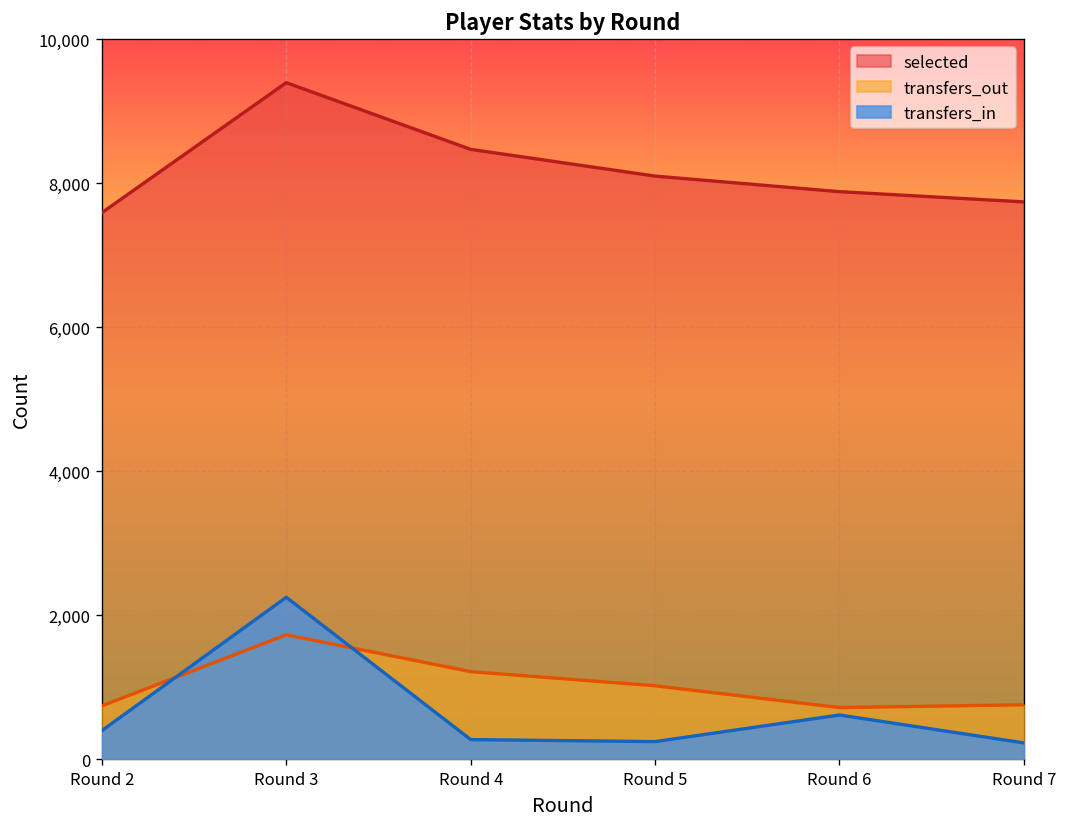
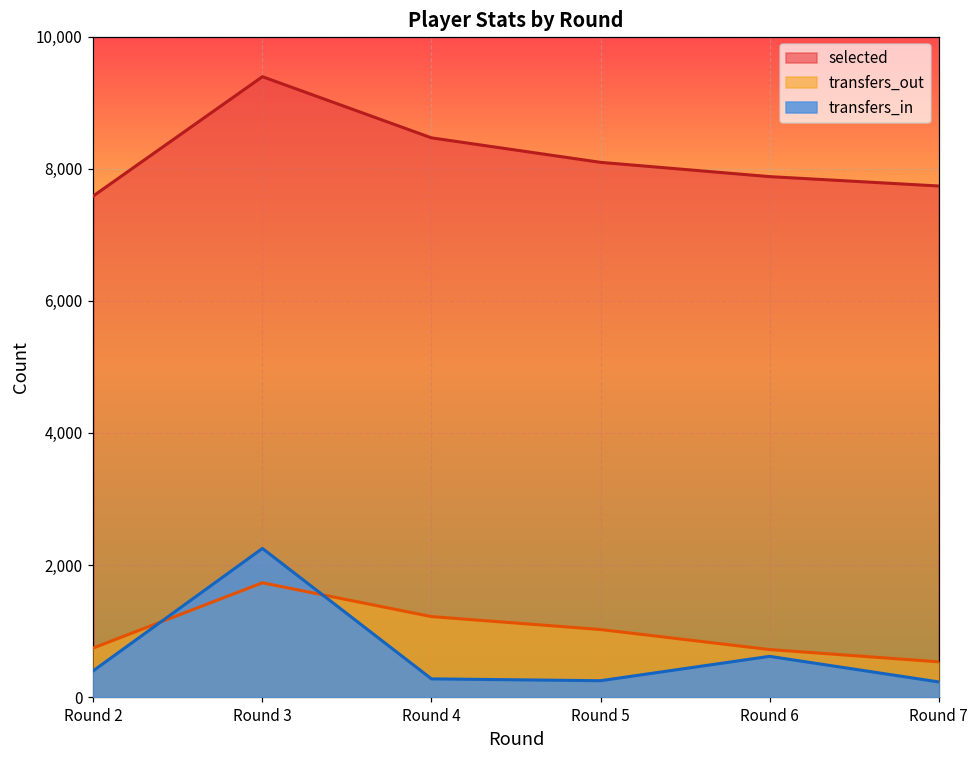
  {
    "selected": {
      "Round 2": "7,600",
      "Round 3": "9,400",
      "Round 4": "8,500",
      "Round 5": "8,100",
      "Round 6": "7,900",
      "Round 7": "7,700"
    },
    "transfers_out": {
      "Round 2": "700",
      "Round 3": "1,700",
      "Round 4": "1,200",
      "Round 5": "1,000",
      "Round 6": "700",
-     "Round 7": "800"
+     "Round 7": "500"
    },
    "transfers_in": {
      "Round 2": "400",
      "Round 3": "2,300",
      "Round 4": "300",
      "Round 5": "200",
      "Round 6": "600",
      "Round 7": "200"
    }
  }
